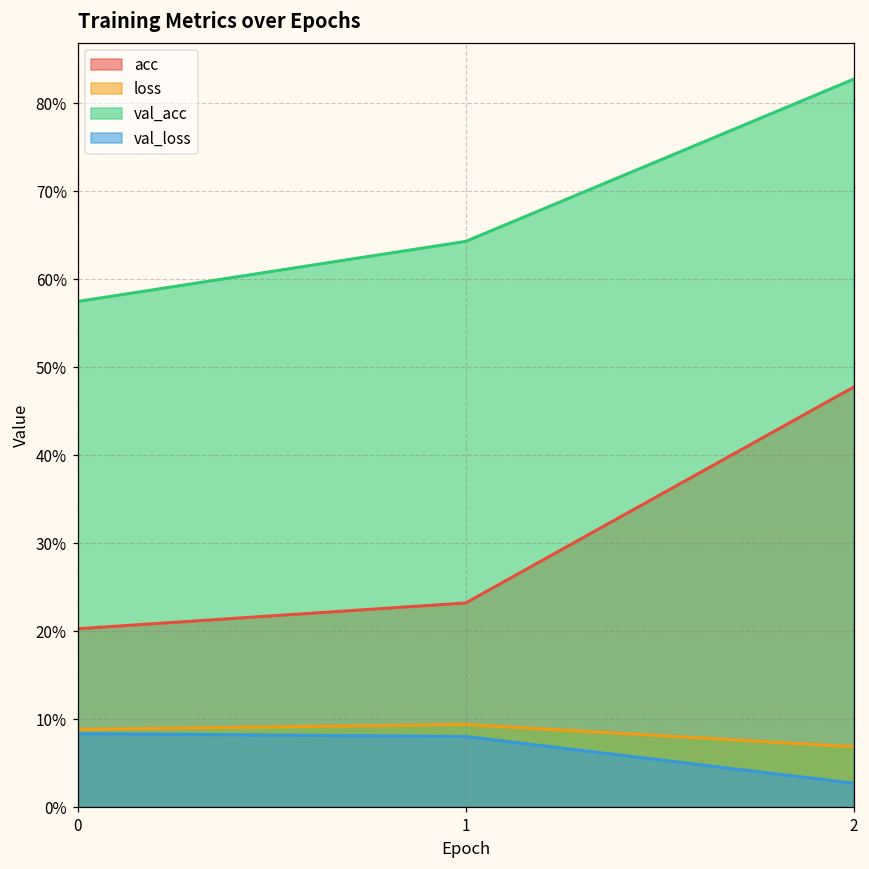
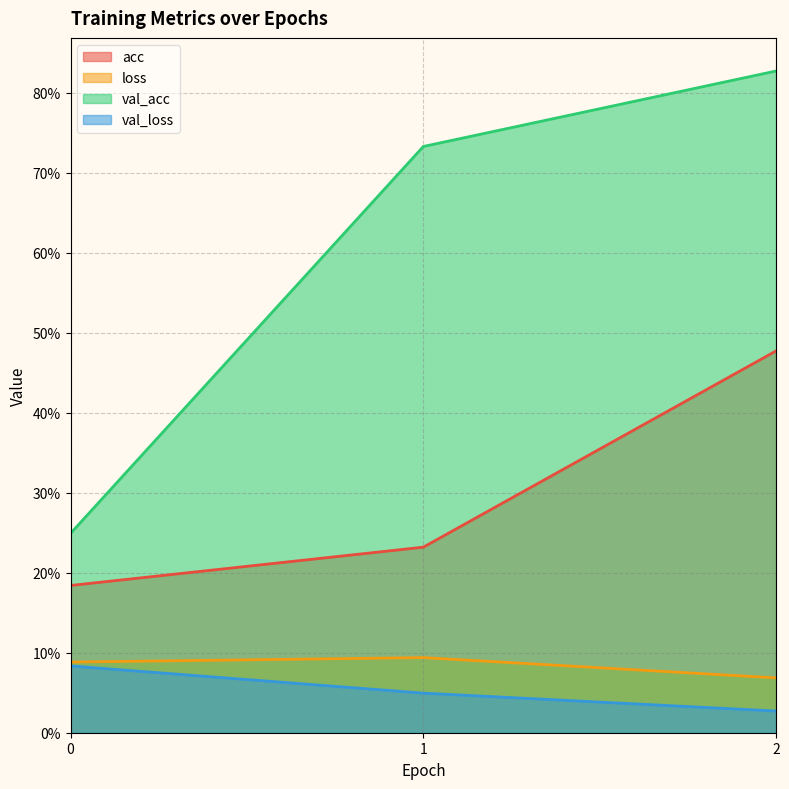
  {
    "acc": {
-     "0": "20%",
+     "0": "18%",
      "1": "23%",
      "2": "48%"
    },
    "loss": {
      "0": "9%",
      "1": "9%",
      "2": "7%"
    },
    "val_acc": {
-     "0": "57%",
-     "1": "64%",
+     "0": "25%",
+     "1": "73%",
      "2": "83%"
    },
    "val_loss": {
      "0": "8%",
-     "1": "8%",
+     "1": "5%",
      "2": "3%"
    }
  }
